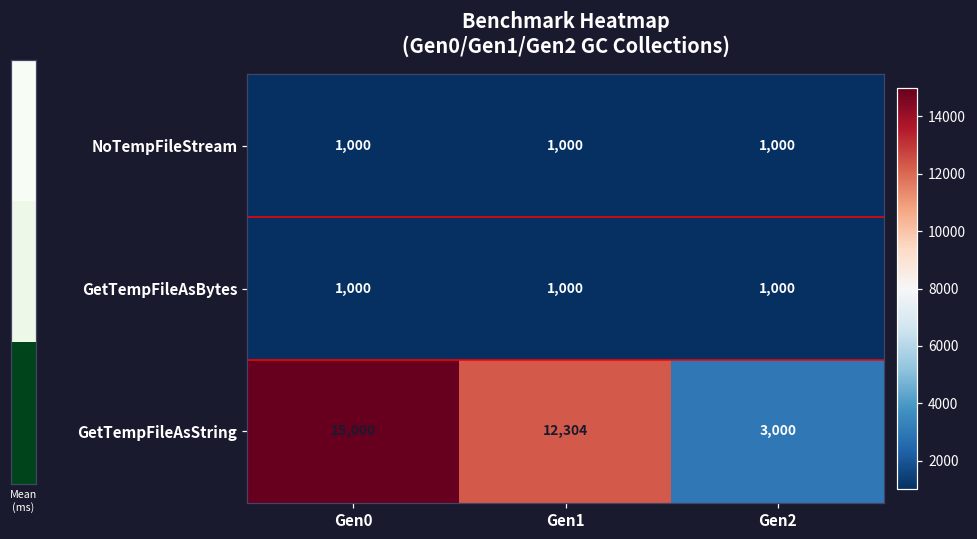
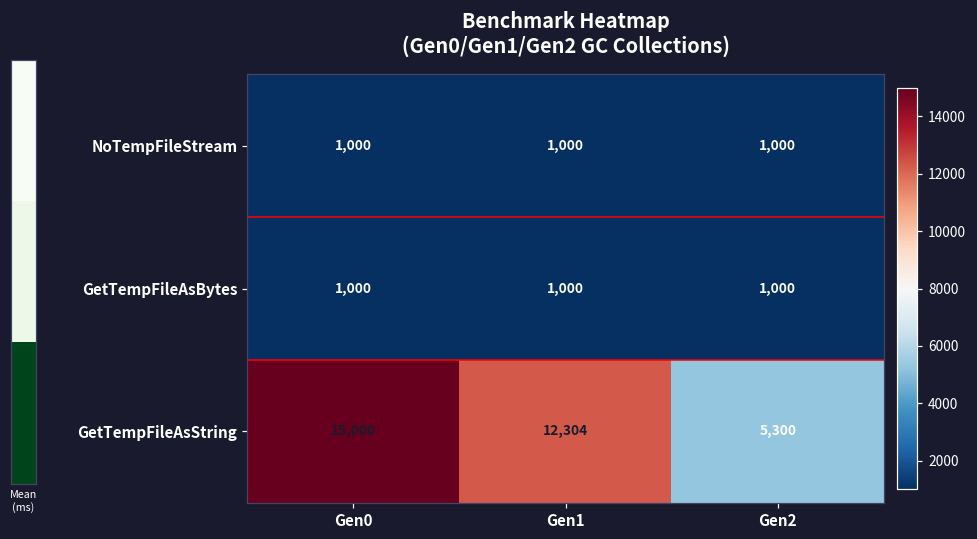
  {
    "Benchmark Heatmap (Gen0/Gen1/Gen2 GC Collections)": {
      "NoTempFileStream": {
        "Gen0": "1,000",
        "Gen1": "1,000",
        "Gen2": "1,000"
      },
      "GetTempFileAsBytes": {
        "Gen0": "1,000",
        "Gen1": "1,000",
        "Gen2": "1,000"
      },
      "GetTempFileAsString": {
        "Gen0": "15,000",
        "Gen1": "12,304",
-       "Gen2": "3,000"
+       "Gen2": "5,300"
      }
    }
  }
